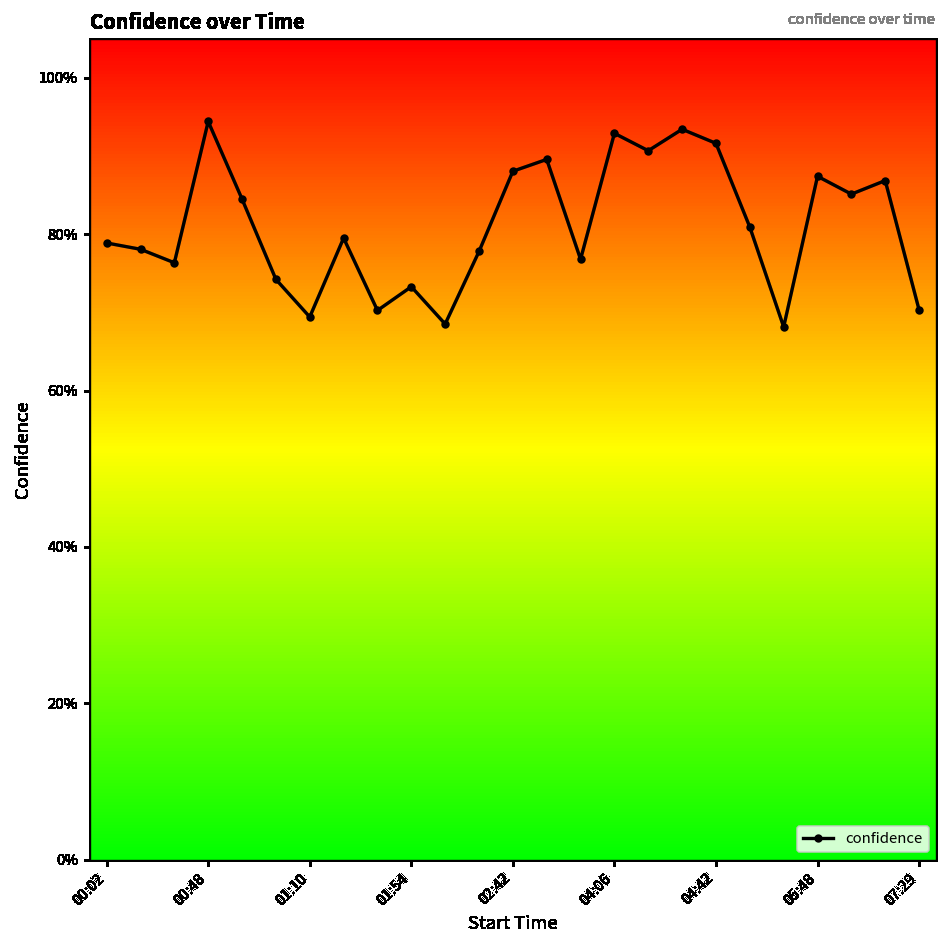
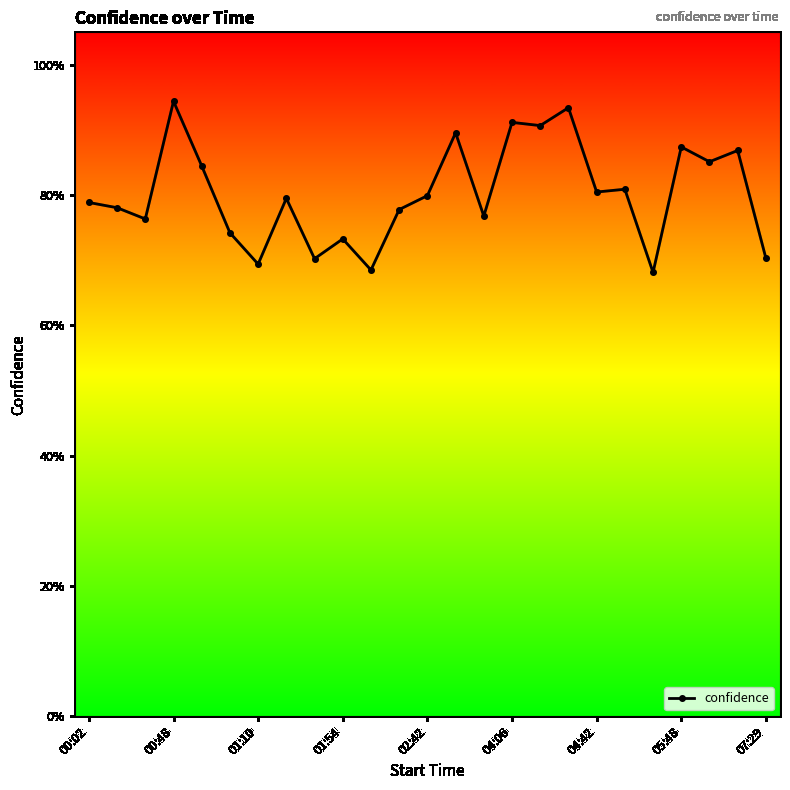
  {
    "00:02": "79%",
    "00:48": "94%",
    "01:10": "69%",
    "01:54": "73%",
-   "02:42": "88%",
-   "04:06": "93%",
-   "04:42": "92%",
+   "02:42": "80%",
+   "04:06": "91%",
+   "04:42": "80%",
    "05:48": "87%",
    "07:29": "70%"
  }
